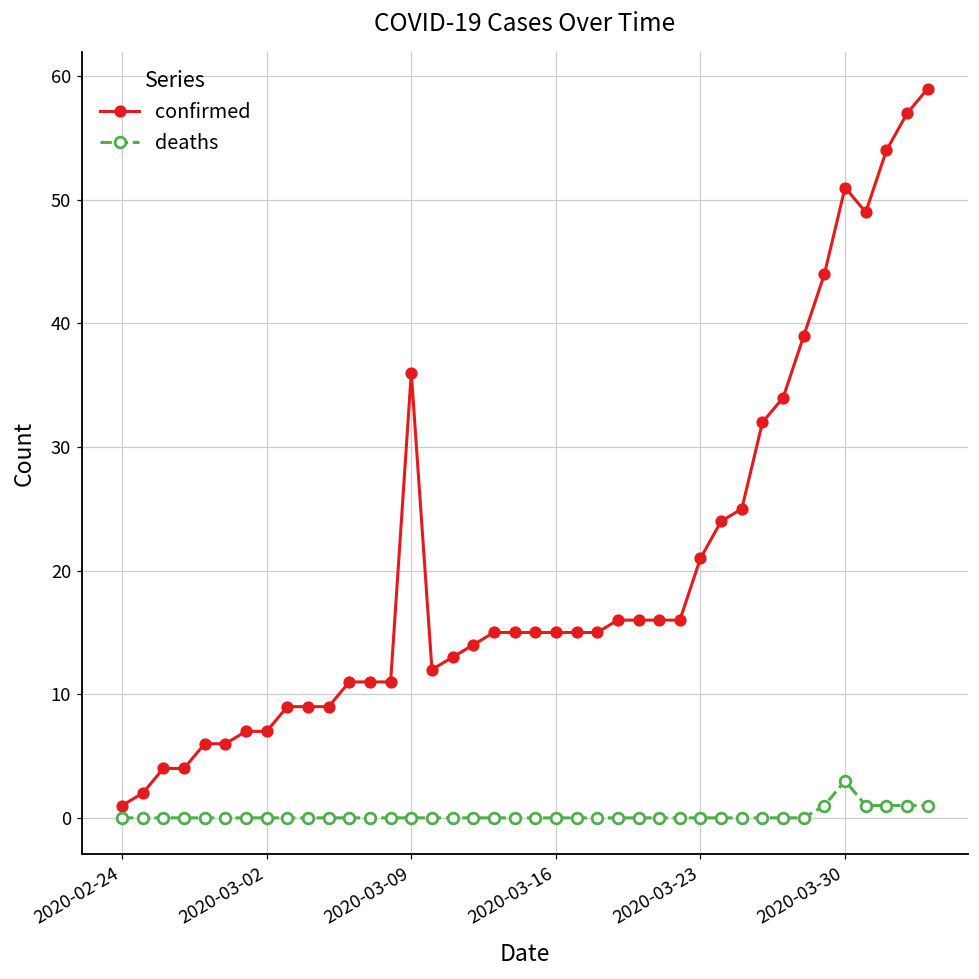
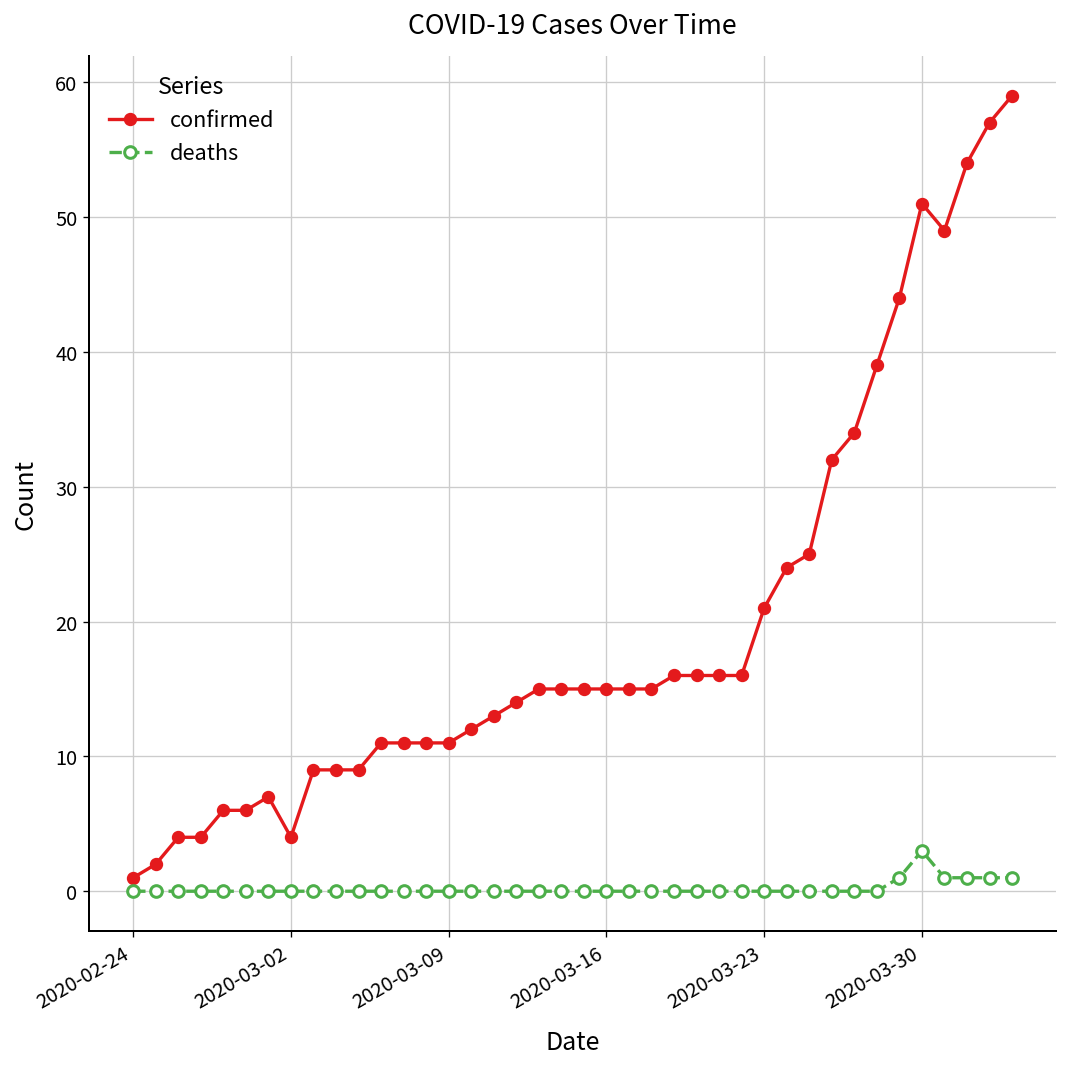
  {
    "confirmed": {
      "2020-02-24": 1,
-     "2020-03-02": 7,
-     "2020-03-09": 36,
+     "2020-03-02": 4,
+     "2020-03-09": 11,
      "2020-03-16": 15,
      "2020-03-23": 21,
      "2020-03-30": 51
    },
    "deaths": {
      "2020-02-24": 0,
      "2020-03-02": 0,
      "2020-03-09": 0,
      "2020-03-16": 0,
      "2020-03-23": 0,
      "2020-03-30": 3
    }
  }
